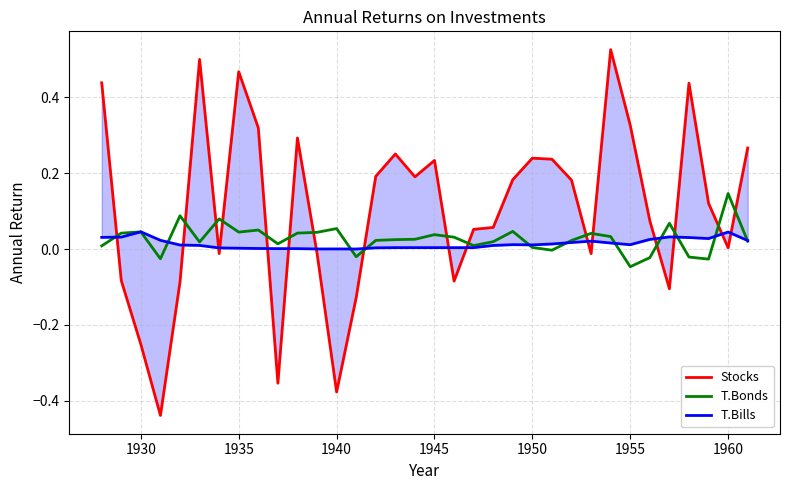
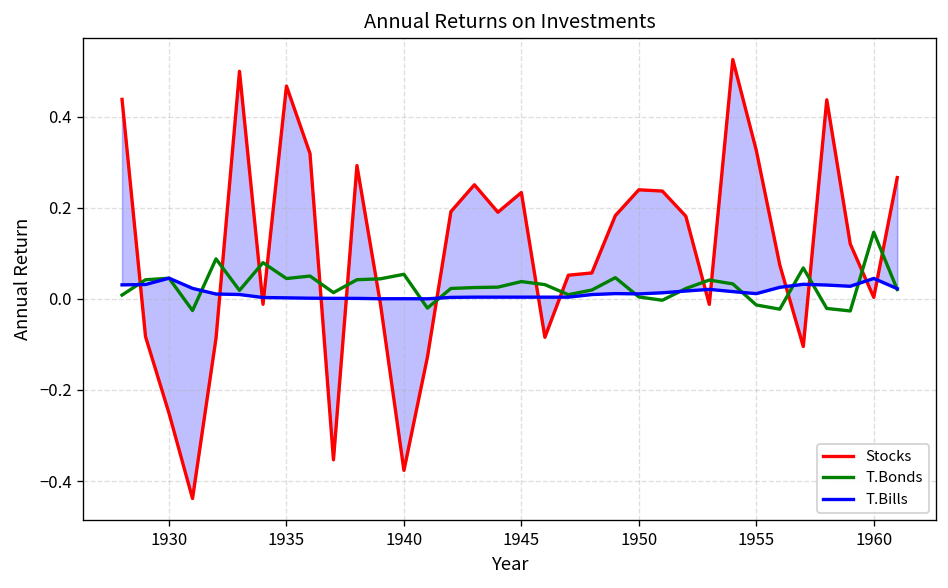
  {
    "Stocks": {
      "1930": -0.25,
      "1940": -0.38,
      "1960": 0.00
    },
    "T.Bonds": {
      "1935": 0.04,
      "1940": 0.05,
      "1945": 0.04,
-     "1955": -0.05,
+     "1955": -0.01,
      "1960": 0.15
    }
  }
